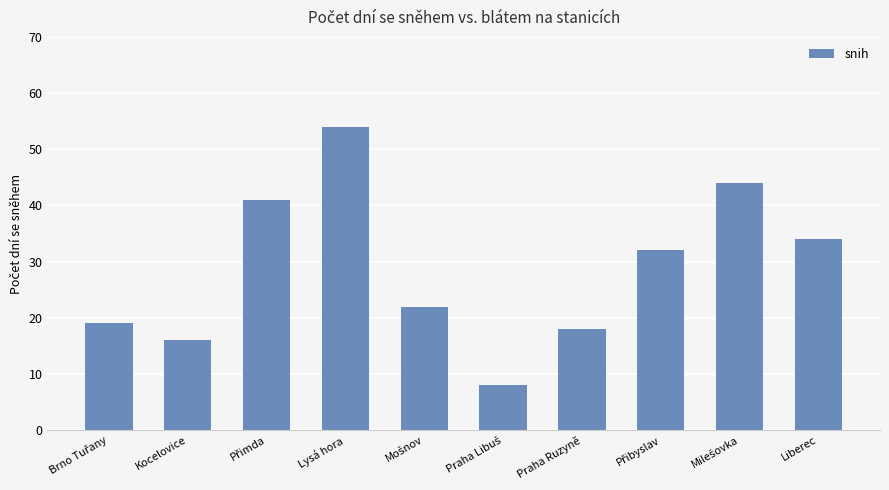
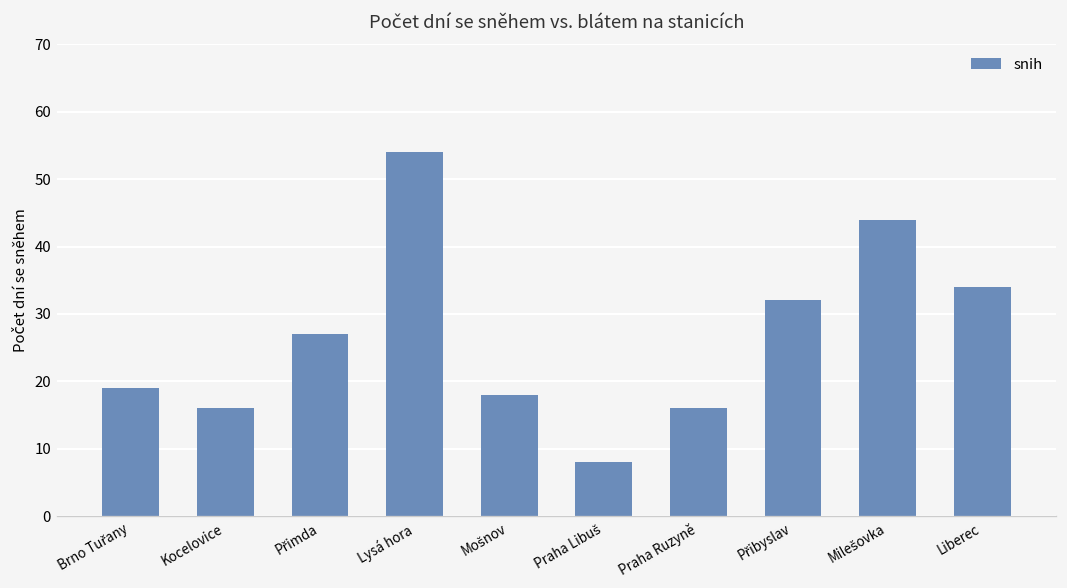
  {
    "Brno Tuřany": 19,
    "Kocelovice": 16,
-   "Přimda": 41,
+   "Přimda": 27,
    "Lysá hora": 54,
-   "Mošnov": 22,
+   "Mošnov": 18,
    "Praha Libuš": 8,
-   "Praha Ruzyně": 18,
+   "Praha Ruzyně": 16,
    "Přibyslav": 32,
    "Milešovka": 44,
    "Liberec": 34
  }
